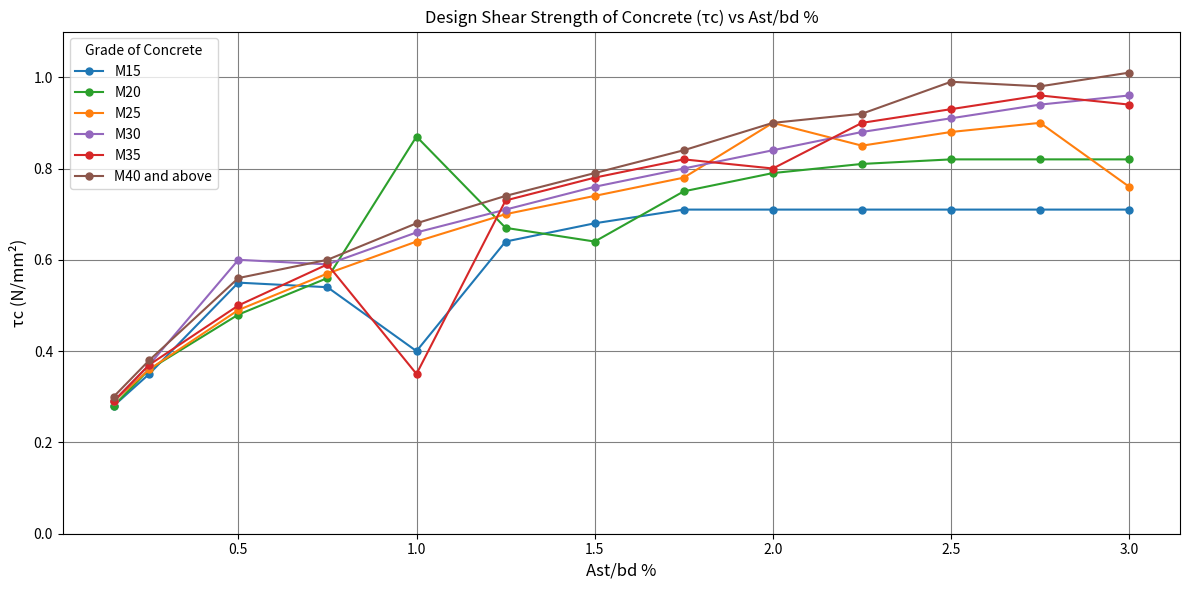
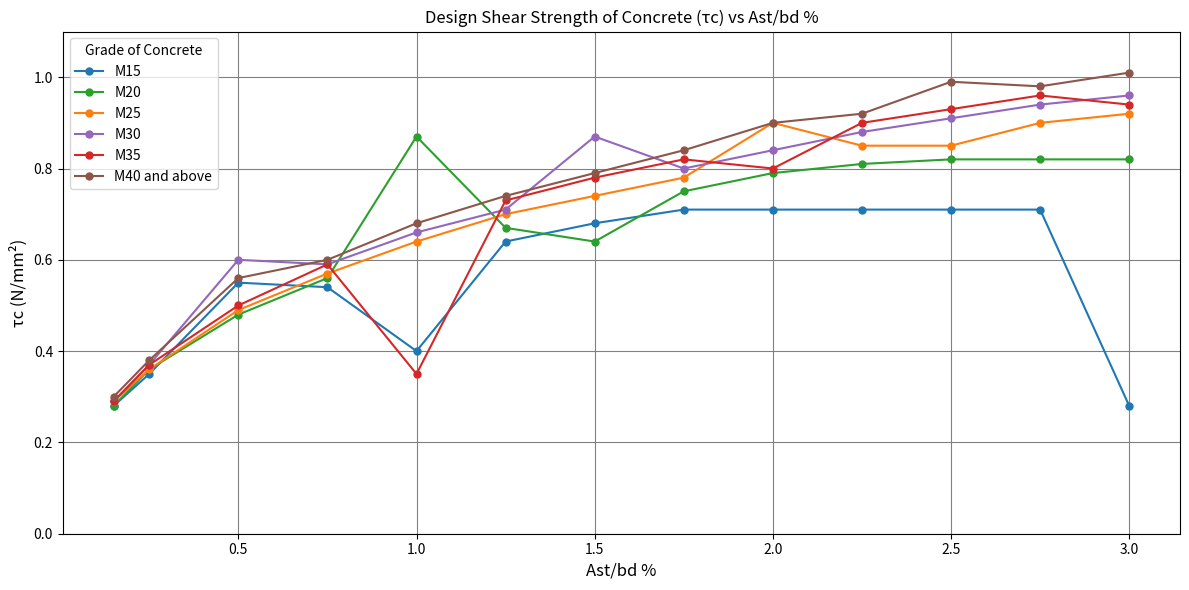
  {
    "M15": {
      "0.5": 0.55,
      "1.0": 0.40,
      "1.5": 0.68,
      "2.0": 0.71,
      "2.5": 0.71,
-     "3.0": 0.71
+     "3.0": 0.28
    },
    "M20": {
      "0.5": 0.48,
      "1.0": 0.87,
      "1.5": 0.64,
      "2.0": 0.79,
      "2.5": 0.82,
      "3.0": 0.82
    },
    "M25": {
      "0.5": 0.49,
      "1.0": 0.64,
      "1.5": 0.74,
-     "2.5": 0.88,
-     "3.0": 0.76
+     "2.5": 0.85,
+     "3.0": 0.92
    },
    "M30": {
      "0.5": 0.60,
      "1.0": 0.66,
-     "1.5": 0.76,
+     "1.5": 0.87,
      "2.0": 0.84,
      "2.5": 0.91,
      "3.0": 0.96
    },
    "M35": {
      "0.5": 0.50,
      "1.0": 0.35,
      "1.5": 0.78,
      "2.0": 0.80,
      "2.5": 0.93,
      "3.0": 0.94
    },
    "M40 and above": {
      "0.5": 0.56,
      "1.0": 0.68,
      "1.5": 0.79,
      "2.5": 0.99,
      "3.0": 1.01
    }
  }
